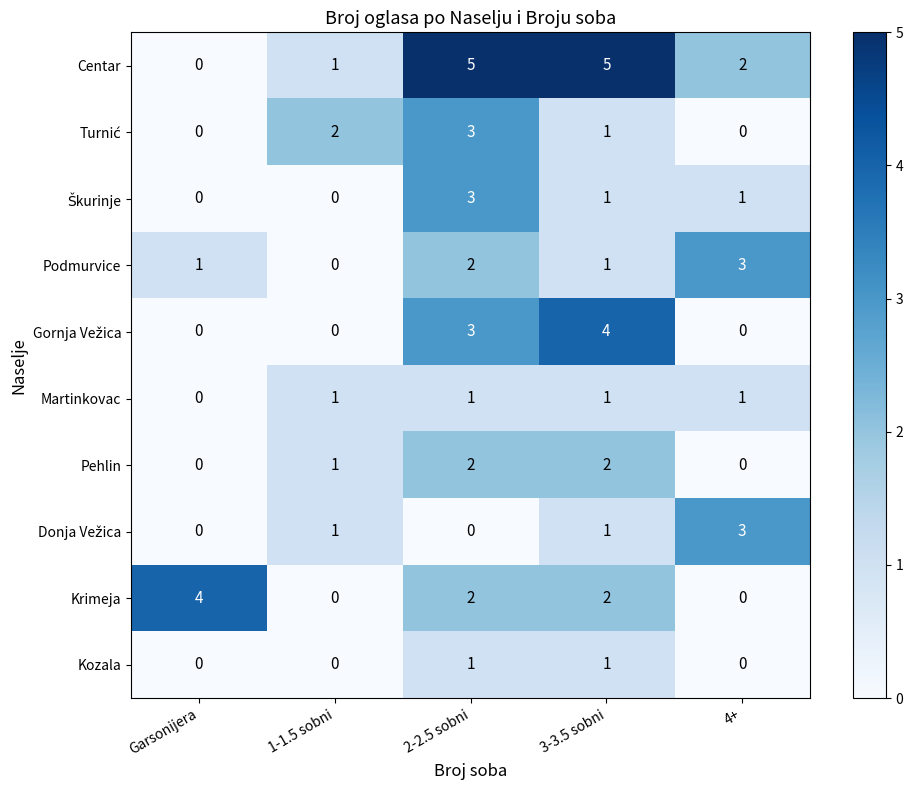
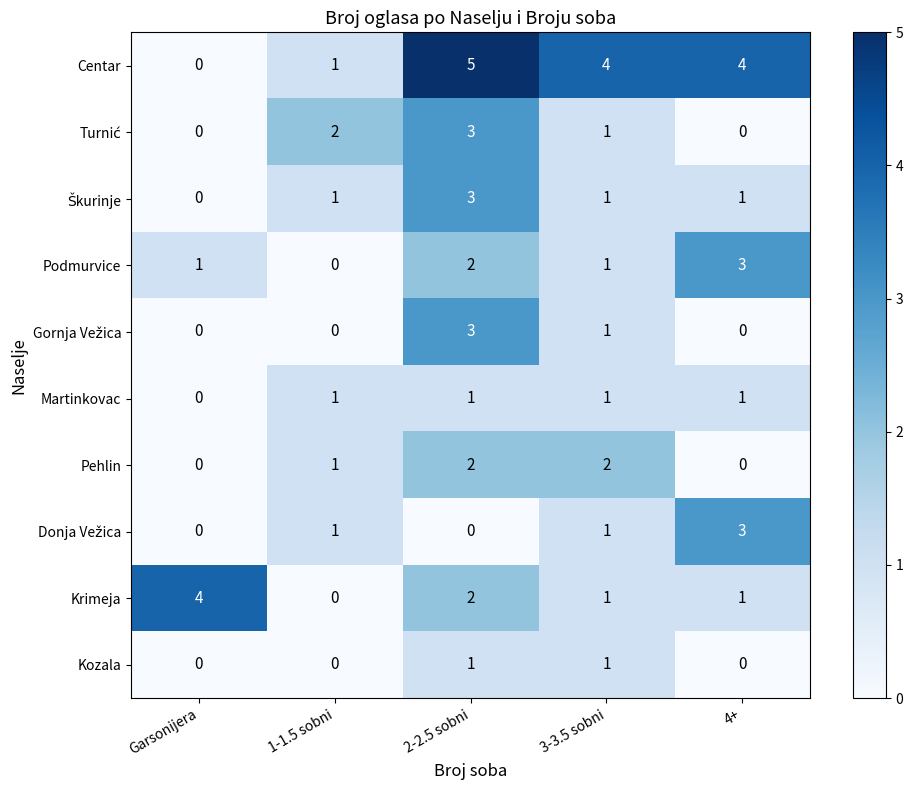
  {
    "Centar": {
      "Garsonijera": 0,
      "1-1.5 sobni": 1,
      "2-2.5 sobni": 5,
-     "3-3.5 sobni": 5,
-     "4+": 2
+     "3-3.5 sobni": 4,
+     "4+": 4
    },
    "Turnić": {
      "Garsonijera": 0,
      "1-1.5 sobni": 2,
      "2-2.5 sobni": 3,
      "3-3.5 sobni": 1,
      "4+": 0
    },
    "Škurinje": {
      "Garsonijera": 0,
-     "1-1.5 sobni": 0,
+     "1-1.5 sobni": 1,
      "2-2.5 sobni": 3,
      "3-3.5 sobni": 1,
      "4+": 1
    },
    "Podmurvice": {
      "Garsonijera": 1,
      "1-1.5 sobni": 0,
      "2-2.5 sobni": 2,
      "3-3.5 sobni": 1,
      "4+": 3
    },
    "Gornja Vežica": {
      "Garsonijera": 0,
      "1-1.5 sobni": 0,
      "2-2.5 sobni": 3,
-     "3-3.5 sobni": 4,
+     "3-3.5 sobni": 1,
      "4+": 0
    },
    "Martinkovac": {
      "Garsonijera": 0,
      "1-1.5 sobni": 1,
      "2-2.5 sobni": 1,
      "3-3.5 sobni": 1,
      "4+": 1
    },
    "Pehlin": {
      "Garsonijera": 0,
      "1-1.5 sobni": 1,
      "2-2.5 sobni": 2,
      "3-3.5 sobni": 2,
      "4+": 0
    },
    "Donja Vežica": {
      "Garsonijera": 0,
      "1-1.5 sobni": 1,
      "2-2.5 sobni": 0,
      "3-3.5 sobni": 1,
      "4+": 3
    },
    "Krimeja": {
      "Garsonijera": 4,
      "1-1.5 sobni": 0,
      "2-2.5 sobni": 2,
-     "3-3.5 sobni": 2,
-     "4+": 0
+     "3-3.5 sobni": 1,
+     "4+": 1
    },
    "Kozala": {
      "Garsonijera": 0,
      "1-1.5 sobni": 0,
      "2-2.5 sobni": 1,
      "3-3.5 sobni": 1,
      "4+": 0
    }
  }
